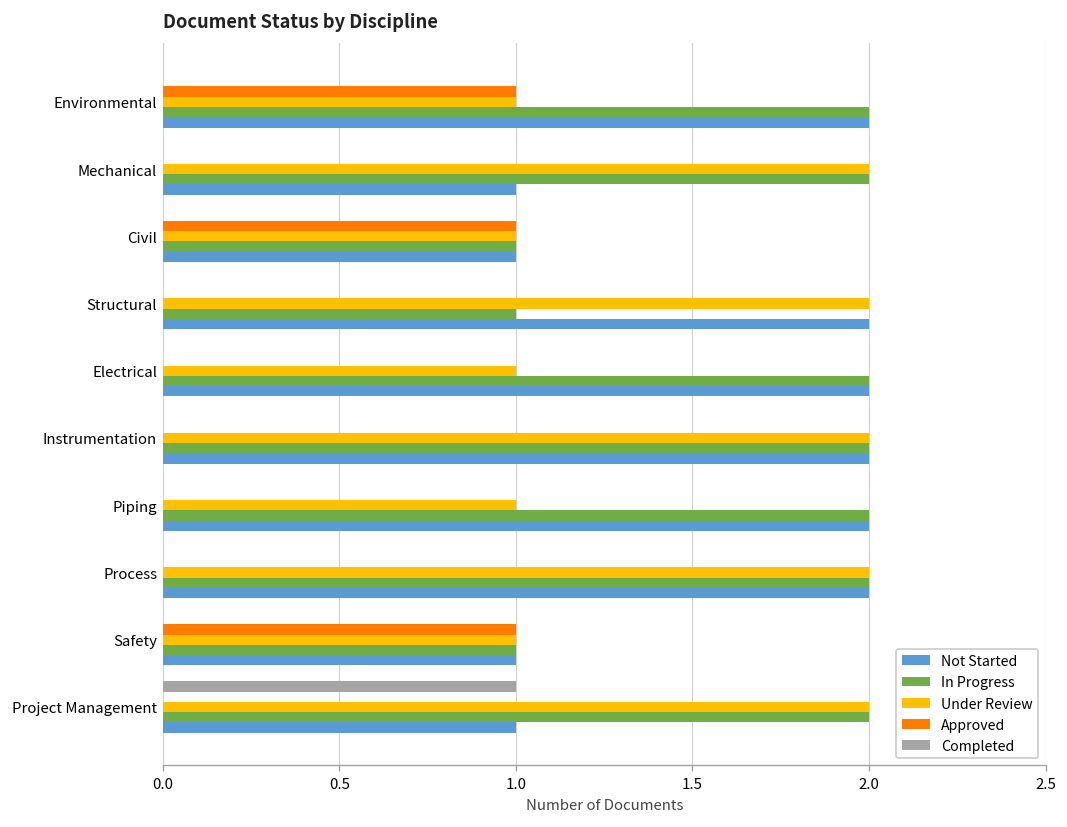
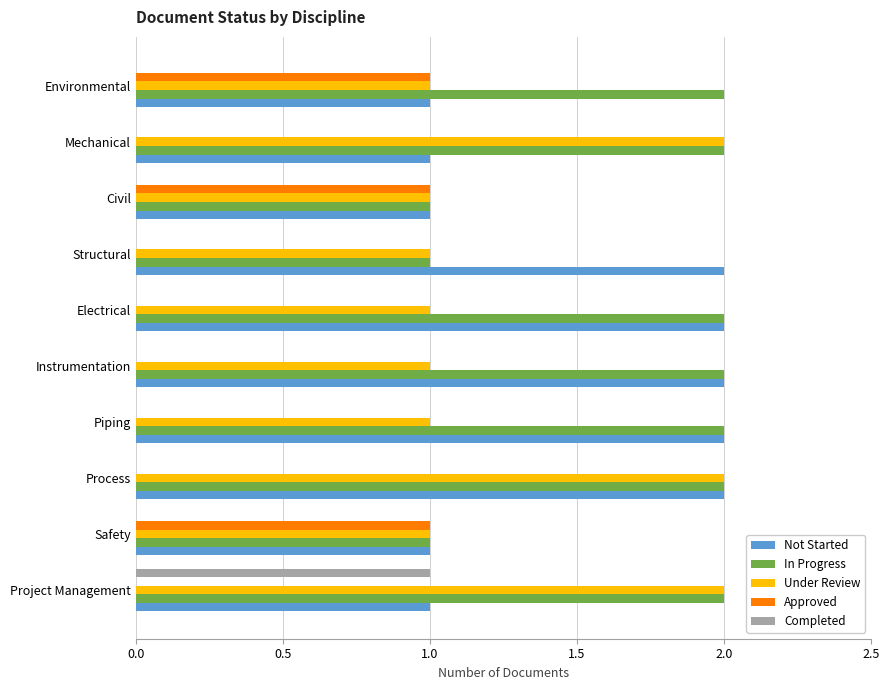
  {
    "Not Started": {
-     "Environmental": 2,
+     "Environmental": 1,
      "Mechanical": 1,
      "Civil": 1,
      "Structural": 2,
      "Electrical": 2,
      "Instrumentation": 2,
      "Piping": 2,
      "Process": 2,
      "Safety": 1,
      "Project Management": 1
    },
    "In Progress": {
      "Environmental": 2,
      "Mechanical": 2,
      "Civil": 1,
      "Structural": 1,
      "Electrical": 2,
      "Instrumentation": 2,
      "Piping": 2,
      "Process": 2,
      "Safety": 1,
      "Project Management": 2
    },
    "Under Review": {
      "Environmental": 1,
      "Mechanical": 2,
      "Civil": 1,
-     "Structural": 2,
+     "Structural": 1,
      "Electrical": 1,
-     "Instrumentation": 2,
+     "Instrumentation": 1,
      "Piping": 1,
      "Process": 2,
      "Safety": 1,
      "Project Management": 2
    },
    "Approved": {
      "Environmental": 1,
      "Mechanical": 0,
      "Civil": 1,
      "Structural": 0,
      "Electrical": 0,
      "Instrumentation": 0,
      "Piping": 0,
      "Process": 0,
      "Safety": 1,
      "Project Management": 0
    },
    "Completed": {
      "Environmental": 0,
      "Mechanical": 0,
      "Civil": 0,
      "Structural": 0,
      "Electrical": 0,
      "Instrumentation": 0,
      "Piping": 0,
      "Process": 0,
      "Safety": 0,
      "Project Management": 1
    }
  }
